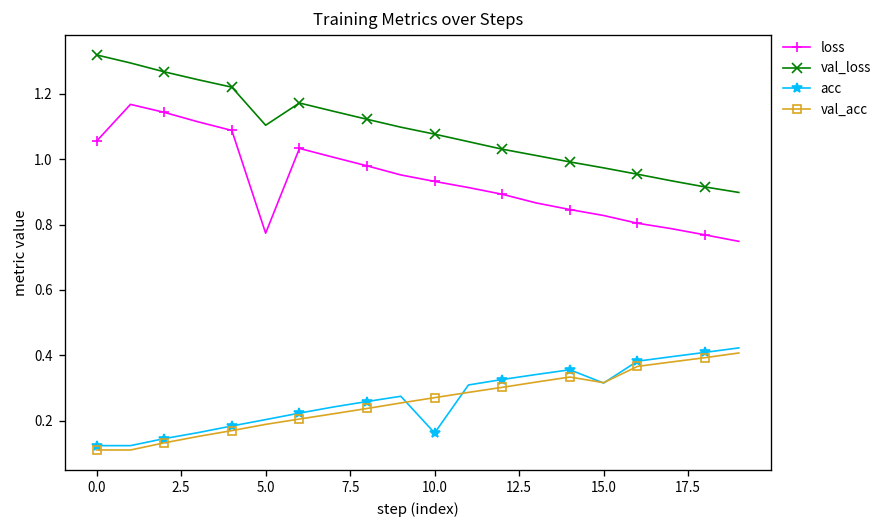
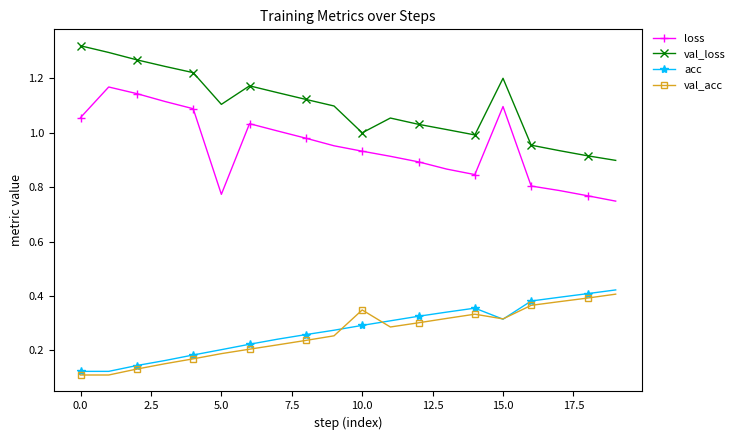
  {
    "loss": {
      "0.0": 1.06,
      "5.0": 0.77,
      "10.0": 0.93,
-     "15.0": 0.83
+     "15.0": 1.10
    },
    "val_loss": {
      "0.0": 1.32,
      "5.0": 1.10,
-     "10.0": 1.08,
-     "15.0": 0.97
+     "10.0": 1.00,
+     "15.0": 1.20
    },
    "acc": {
      "0.0": 0.12,
      "5.0": 0.20,
-     "10.0": 0.16
+     "10.0": 0.29
    },
    "val_acc": {
      "0.0": 0.11,
      "5.0": 0.19,
-     "10.0": 0.27
+     "10.0": 0.35
    }
  }
